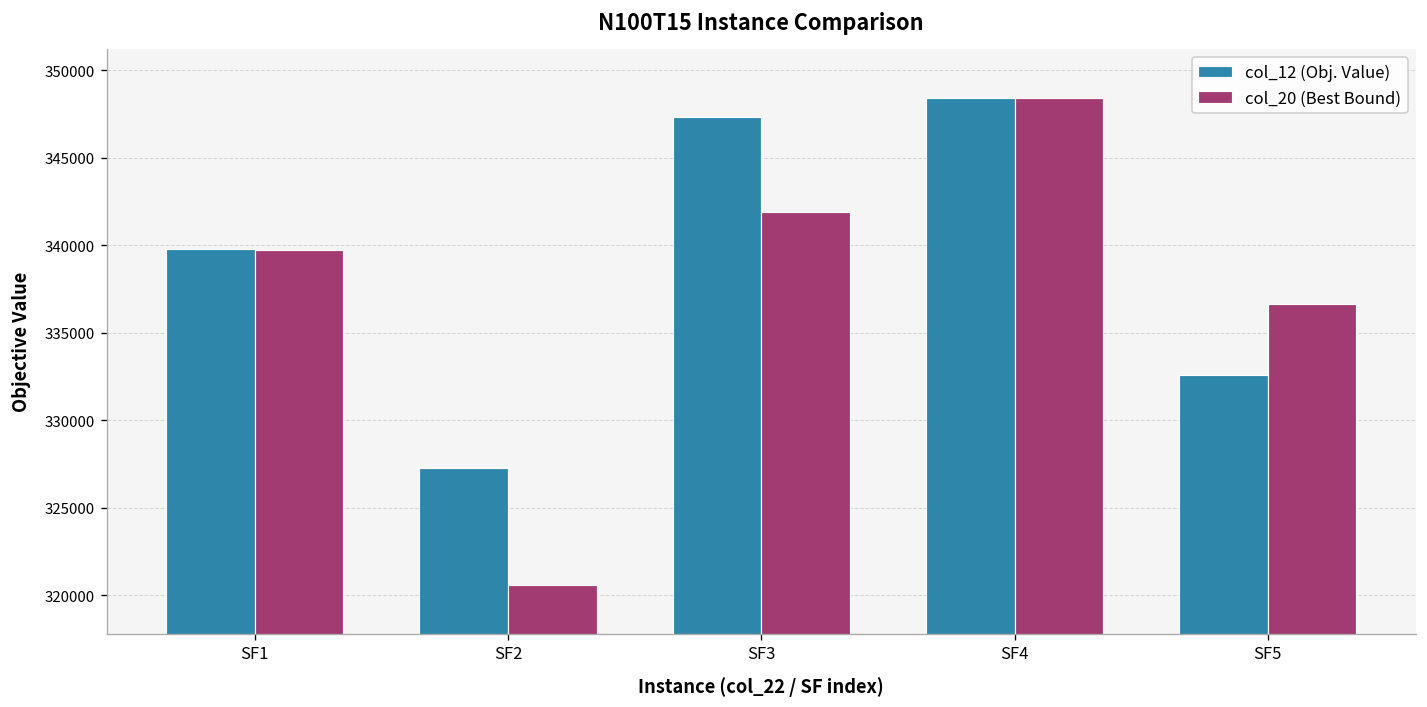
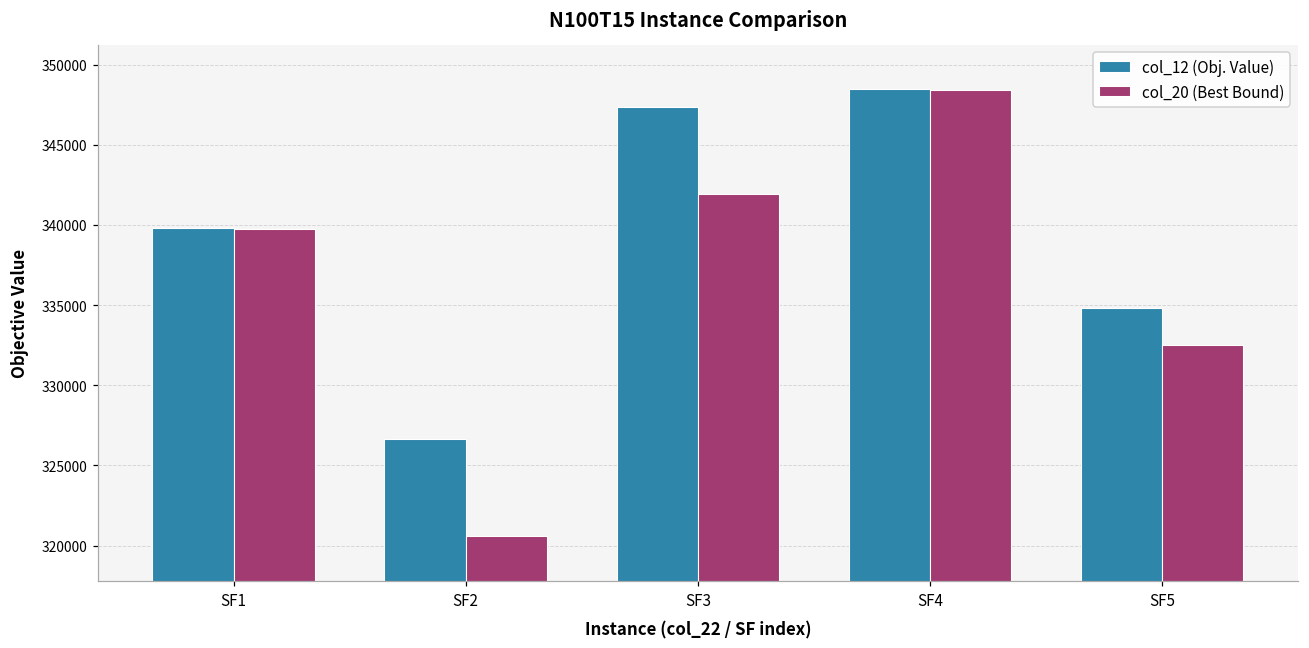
  {
    "col_12 (Obj. Value)": {
      "SF1": 339800,
-     "SF2": 327300,
+     "SF2": 326700,
      "SF3": 347400,
      "SF4": 348400,
-     "SF5": 332600
+     "SF5": 334800
    },
    "col_20 (Best Bound)": {
      "SF1": 339700,
      "SF2": 320600,
      "SF3": 341900,
      "SF4": 348400,
-     "SF5": 336700
+     "SF5": 332500
    }
  }
